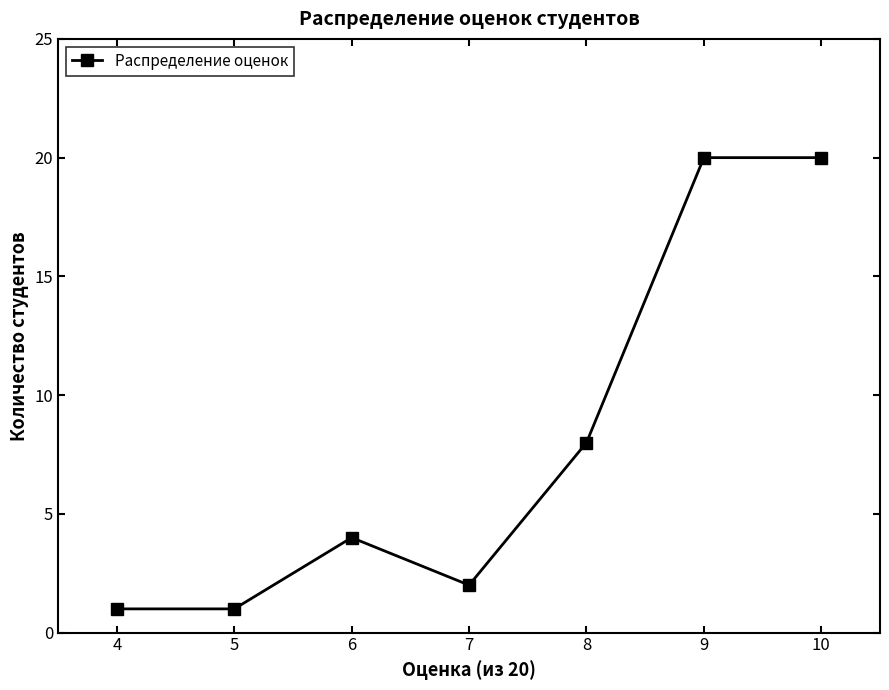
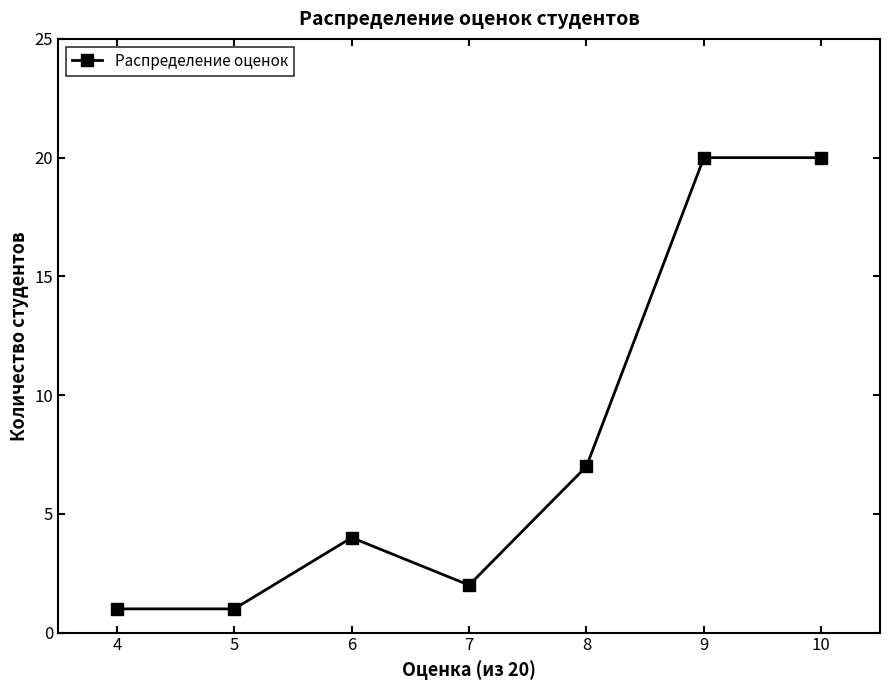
  {
    "4": 1,
    "5": 1,
    "6": 4,
    "7": 2,
-   "8": 8,
+   "8": 7,
    "9": 20,
    "10": 20
  }
